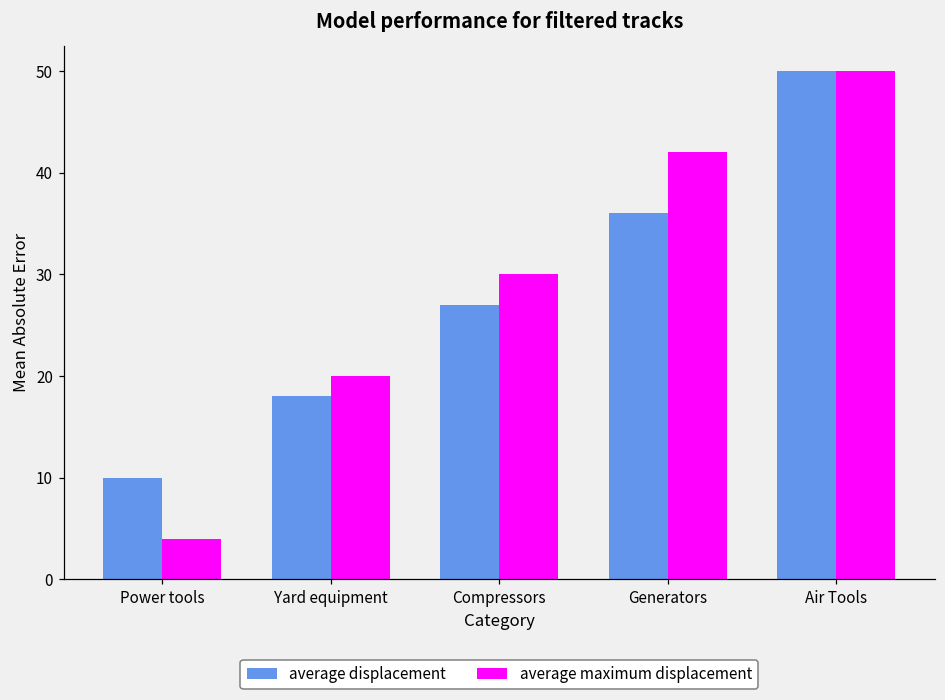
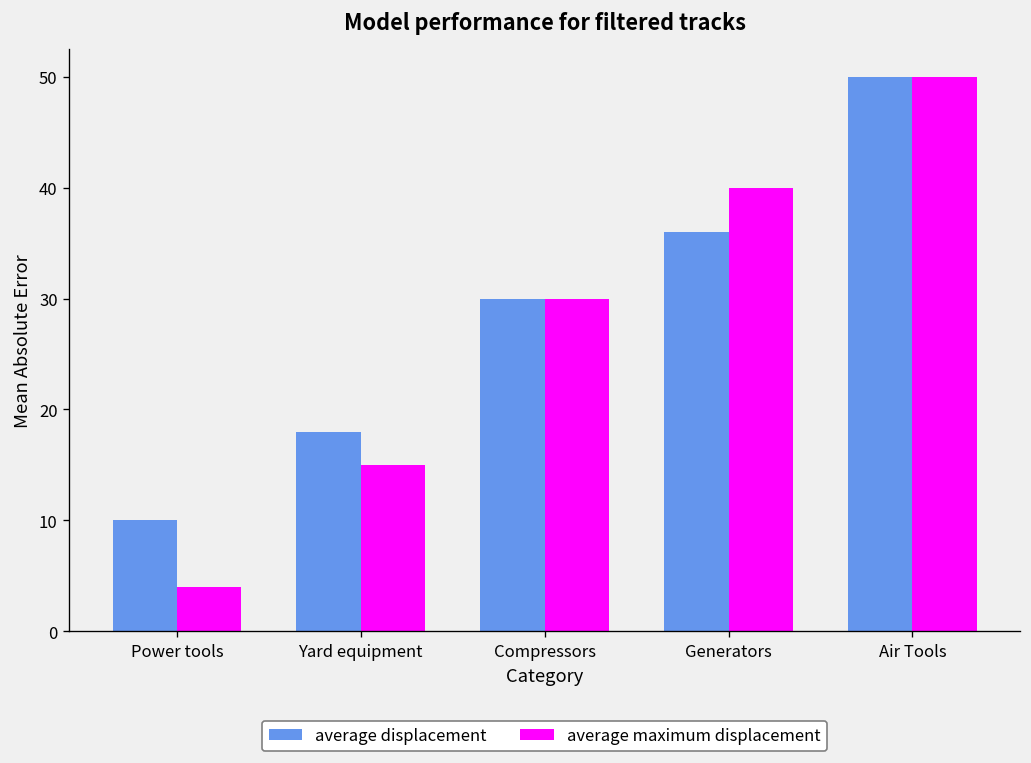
  {
    "average displacement": {
      "Power tools": 10,
      "Yard equipment": 18,
-     "Compressors": 27,
+     "Compressors": 30,
      "Generators": 36,
      "Air Tools": 50
    },
    "average maximum displacement": {
      "Power tools": 4,
-     "Yard equipment": 20,
+     "Yard equipment": 15,
      "Compressors": 30,
-     "Generators": 42,
+     "Generators": 40,
      "Air Tools": 50
    }
  }
